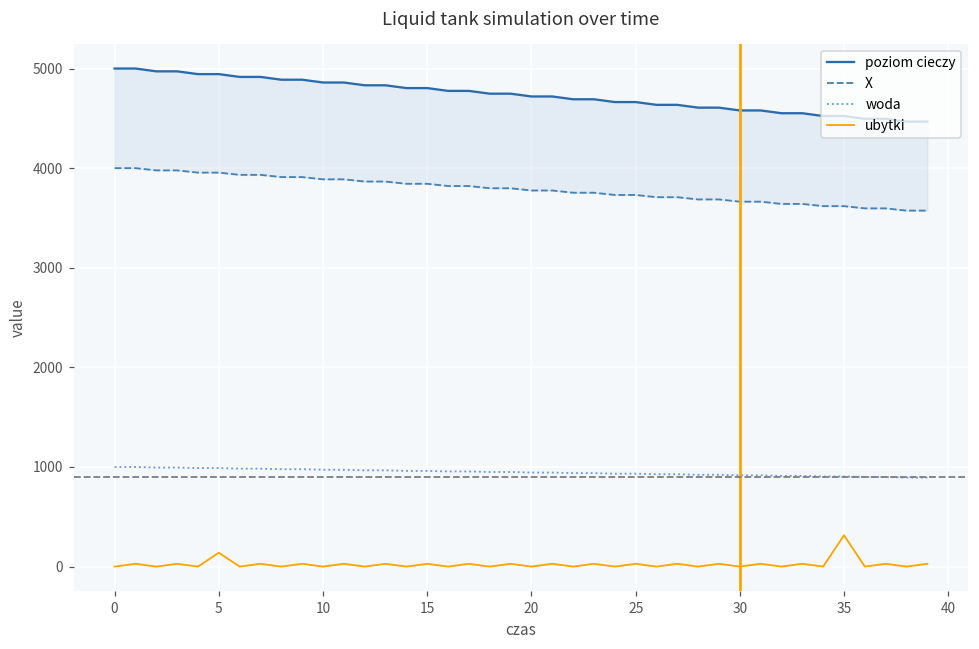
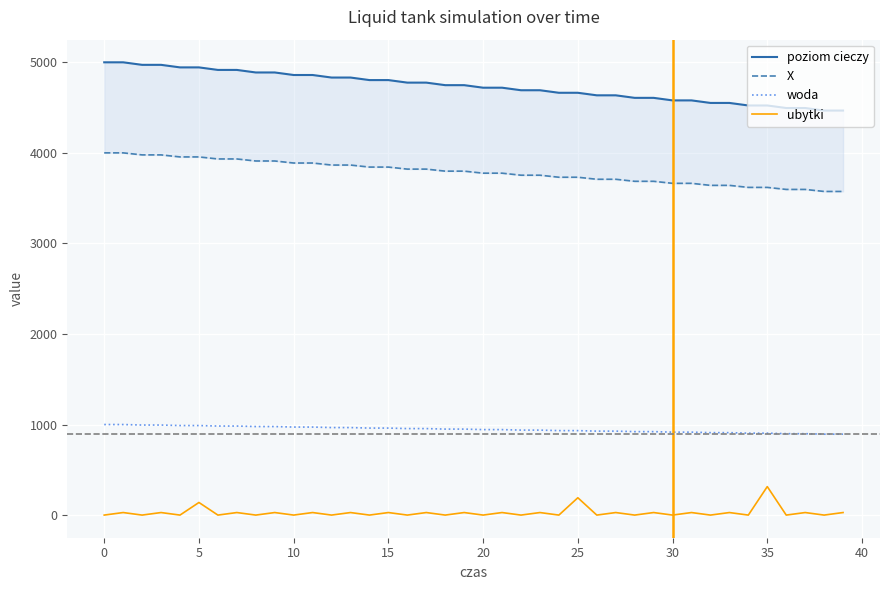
  {
    "woda": {
      "0": 1000,
      "5": 1000,
      "10": 1000,
      "15": 1000,
      "20": 900,
      "25": 900,
      "30": 900,
      "35": 900
    },
    "ubytki": {
      "0": 0,
      "5": 100,
      "10": 0,
      "15": 0,
      "20": 0,
-     "25": 0,
+     "25": 200,
      "30": 0,
      "35": 300
    }
  }
